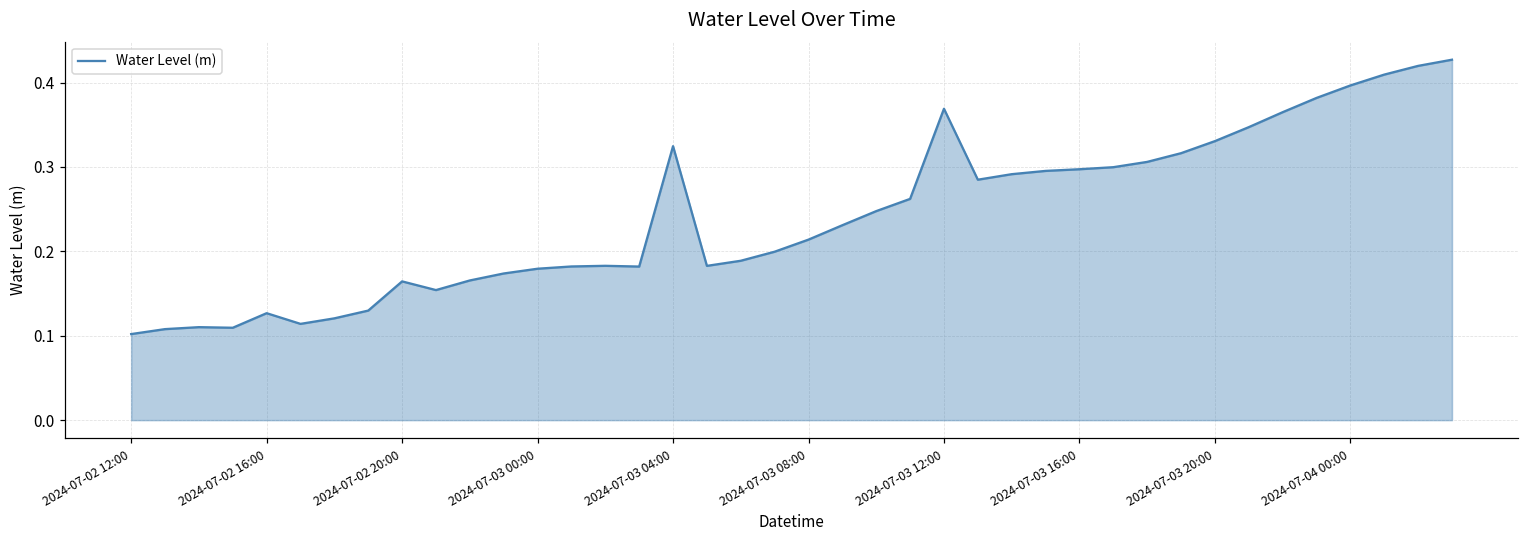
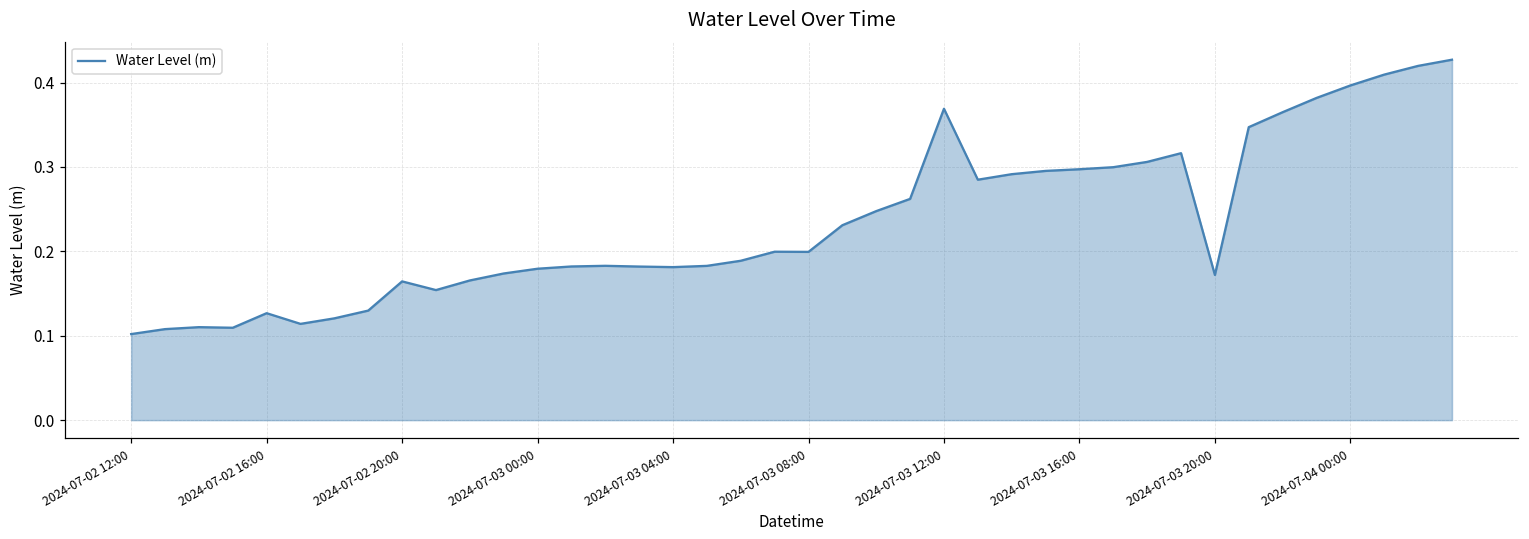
  {
    "2024-07-02 12:00": 0.10,
    "2024-07-02 16:00": 0.13,
    "2024-07-02 20:00": 0.16,
    "2024-07-03 00:00": 0.18,
-   "2024-07-03 04:00": 0.32,
-   "2024-07-03 08:00": 0.21,
+   "2024-07-03 04:00": 0.18,
+   "2024-07-03 08:00": 0.20,
    "2024-07-03 12:00": 0.37,
    "2024-07-03 16:00": 0.30,
-   "2024-07-03 20:00": 0.33,
+   "2024-07-03 20:00": 0.17,
    "2024-07-04 00:00": 0.40
  }
